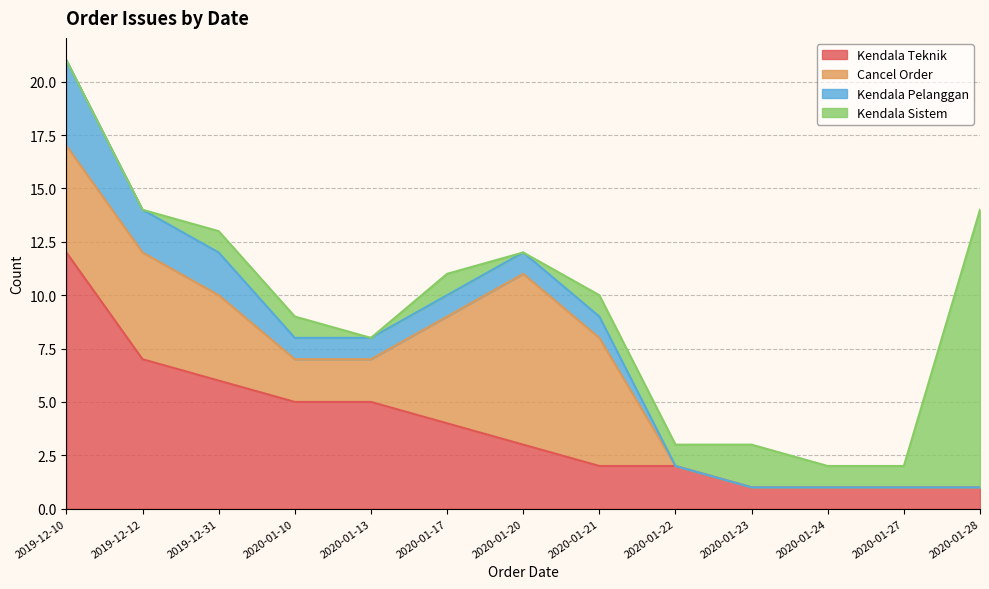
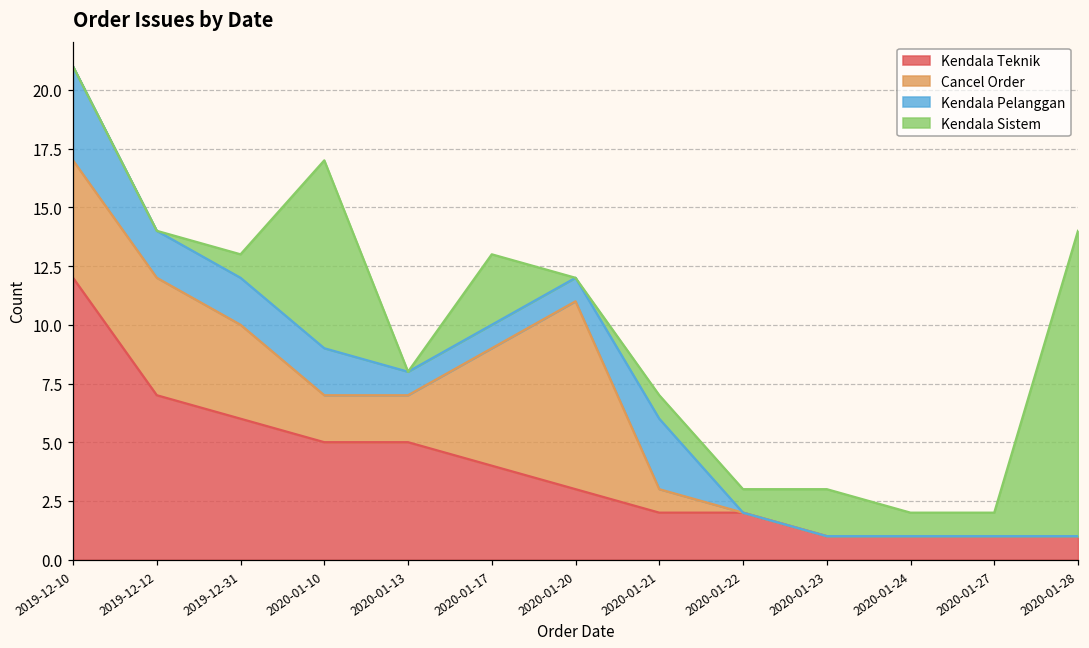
  {
    "Kendala Teknik": {
      "2019-12-10": 12,
      "2019-12-12": 7,
      "2019-12-31": 6,
      "2020-01-10": 5,
      "2020-01-13": 5,
      "2020-01-17": 4,
      "2020-01-20": 3,
      "2020-01-21": 2
    },
    "Cancel Order": {
      "2019-12-10": 5,
      "2019-12-12": 5,
      "2019-12-31": 4,
      "2020-01-10": 2,
      "2020-01-13": 2,
      "2020-01-17": 5,
      "2020-01-20": 8,
-     "2020-01-21": 6
+     "2020-01-21": 1
    },
    "Kendala Pelanggan": {
      "2019-12-31": 2,
-     "2020-01-10": 1,
+     "2020-01-10": 2,
      "2020-01-17": 1,
-     "2020-01-21": 1
+     "2020-01-21": 3
    },
    "Kendala Sistem": {
      "2019-12-31": 1,
-     "2020-01-10": 1,
-     "2020-01-17": 1,
+     "2020-01-10": 8,
+     "2020-01-17": 3,
      "2020-01-21": 1,
      "2020-01-22": 1,
      "2020-01-23": 2,
      "2020-01-24": 1,
      "2020-01-27": 1,
      "2020-01-28": 13
    }
  }
